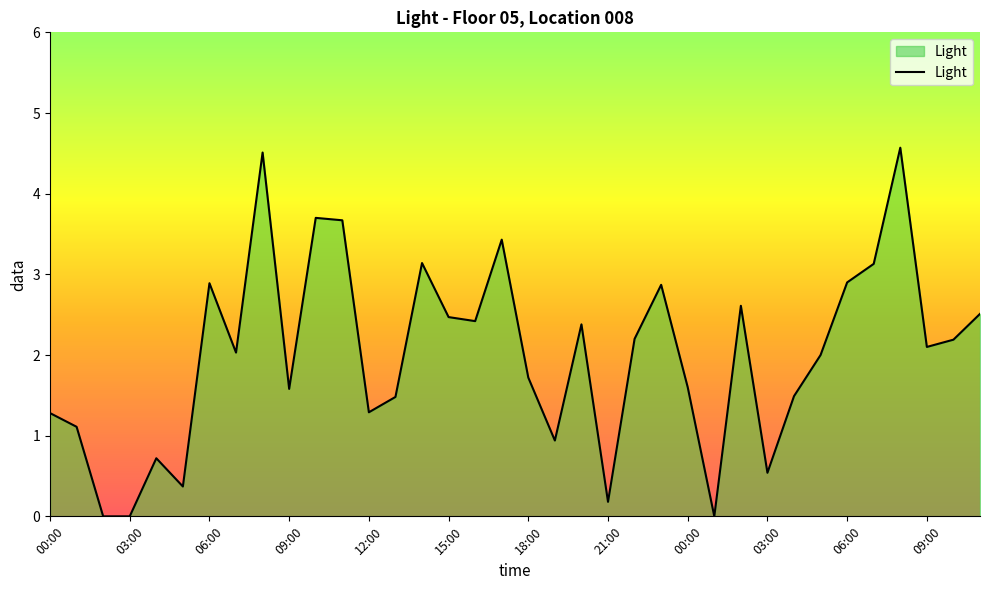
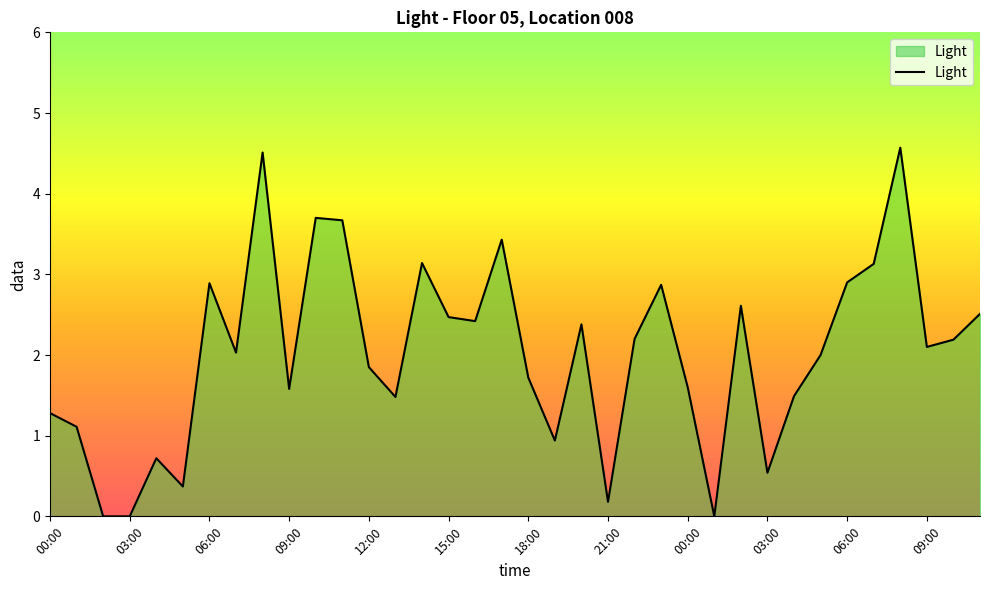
  {
-   "12:00": 1.3,
+   "12:00": 1.9,
    "15:00": 2.5,
    "18:00": 1.7,
    "21:00": 0.2
  }
